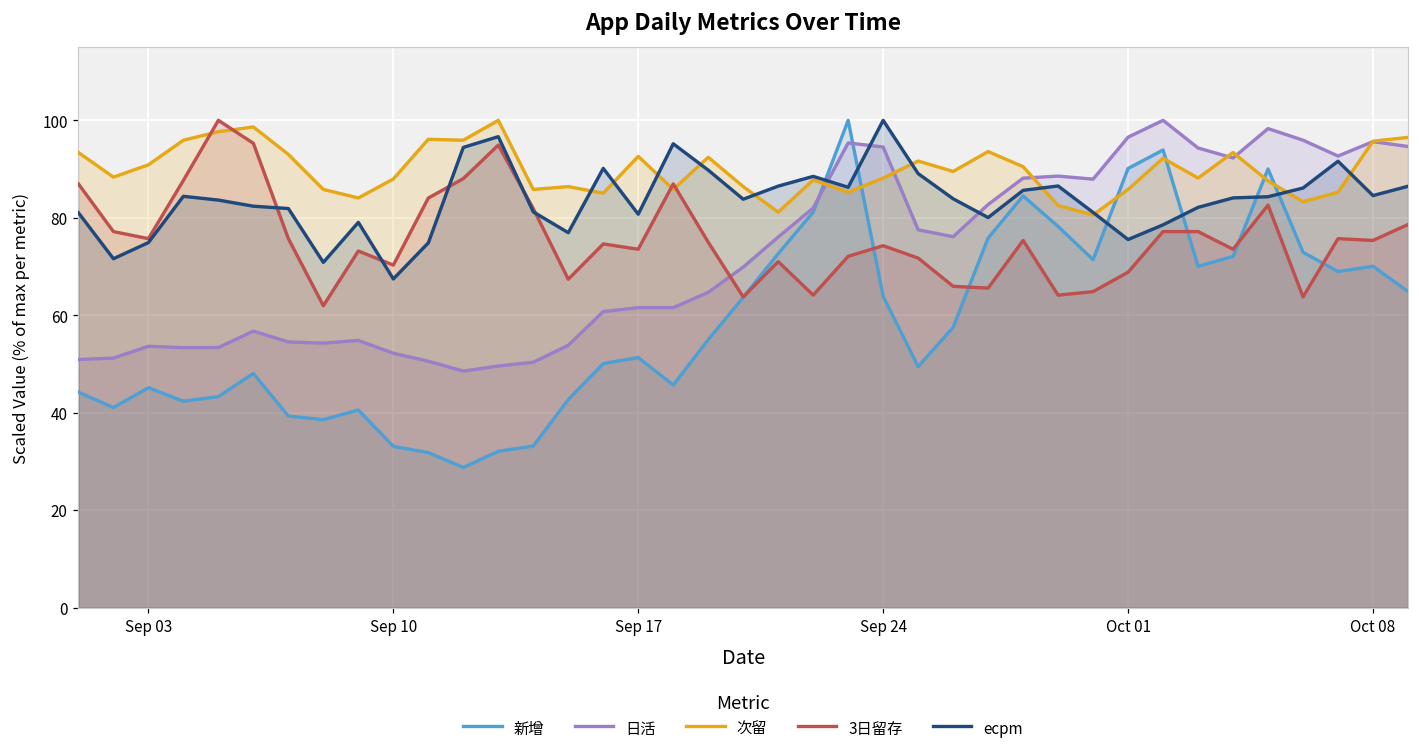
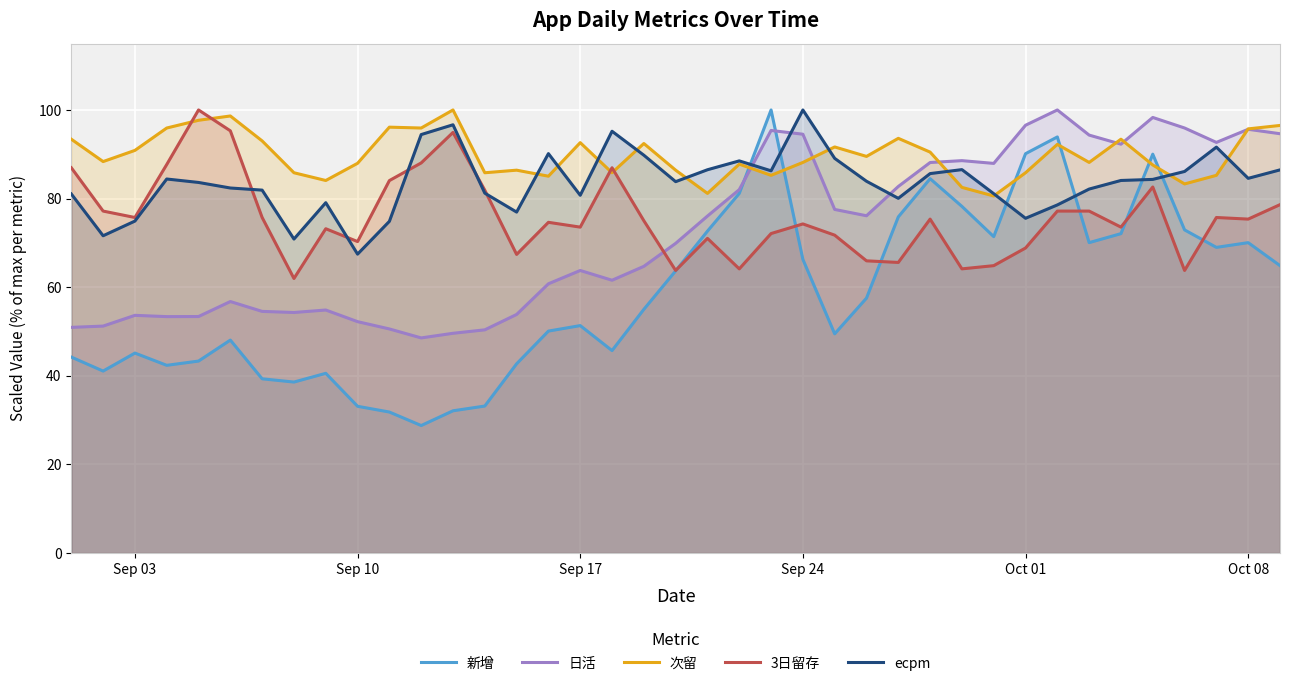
  {
    "新增": {
      "Sep 03": 45,
      "Sep 10": 33,
      "Sep 17": 51,
-     "Sep 24": 64,
+     "Sep 24": 66,
      "Oct 01": 90,
      "Oct 08": 70
    },
    "日活": {
      "Sep 03": 54,
      "Sep 10": 52,
-     "Sep 17": 62,
+     "Sep 17": 64,
      "Sep 24": 95,
      "Oct 01": 97
    },
    "次留": {
      "Sep 03": 91,
      "Sep 10": 88,
      "Sep 17": 93,
      "Sep 24": 88,
      "Oct 01": 86
    },
    "3日留存": {
      "Sep 03": 76,
      "Sep 10": 70,
      "Sep 17": 74,
      "Sep 24": 74,
      "Oct 01": 69,
      "Oct 08": 75
    },
    "ecpm": {
      "Sep 03": 75,
      "Sep 10": 67,
      "Sep 17": 81,
      "Sep 24": 100,
      "Oct 01": 76,
      "Oct 08": 85
    }
  }
